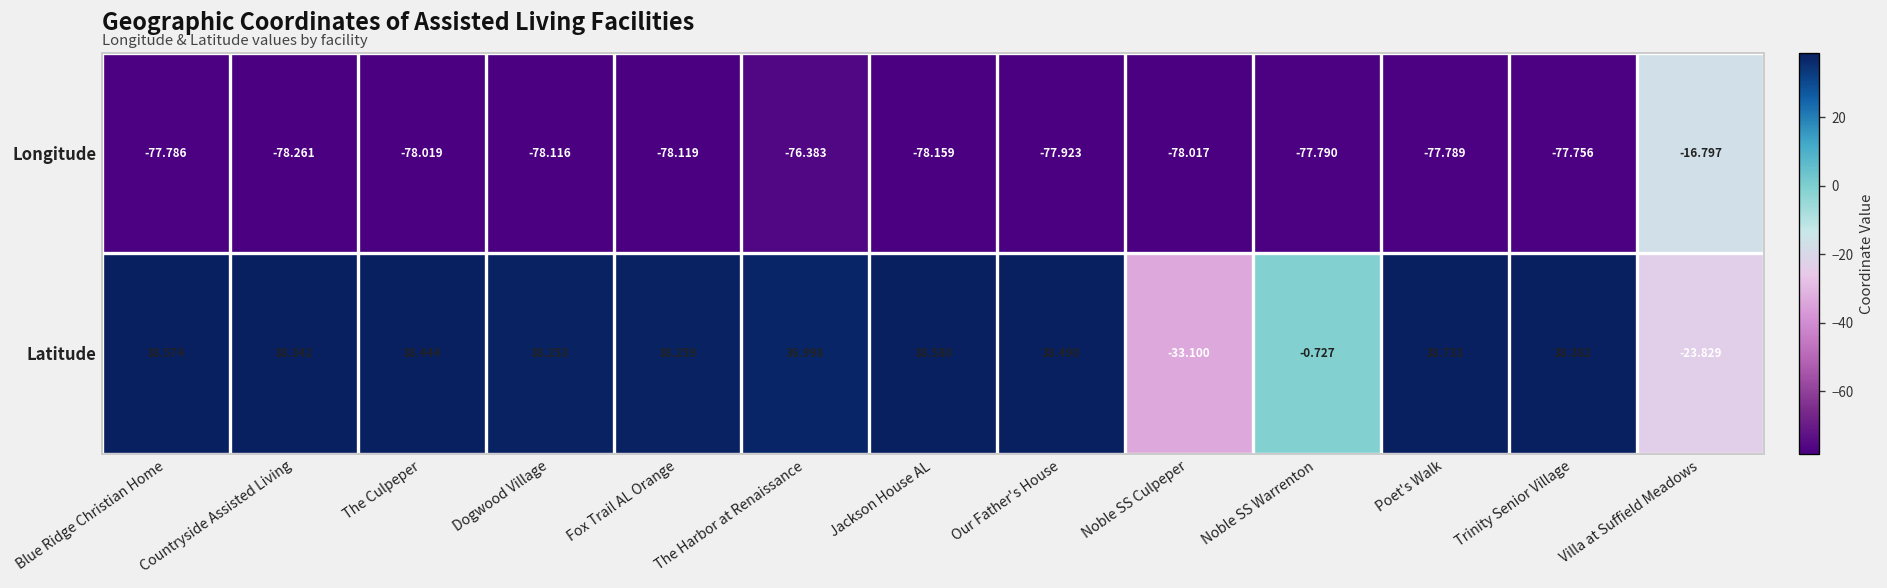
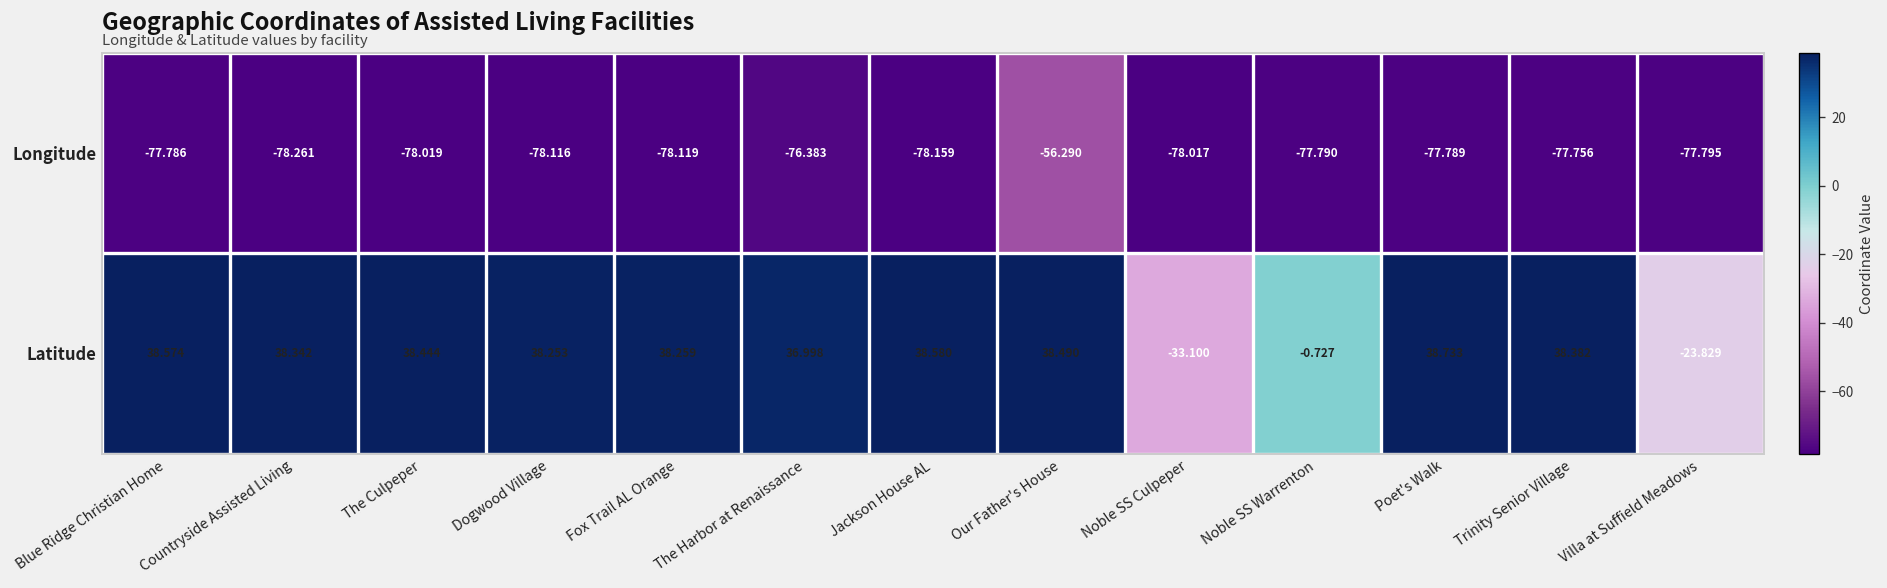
  {
    "Longitude": {
      "Blue Ridge Christian Home": -77.786,
      "Countryside Assisted Living": -78.261,
      "The Culpeper": -78.019,
      "Dogwood Village": -78.116,
      "Fox Trail AL Orange": -78.119,
      "The Harbor at Renaissance": -76.383,
      "Jackson House AL": -78.159,
-     "Our Father's House": -77.923,
+     "Our Father's House": -56.290,
      "Noble SS Culpeper": -78.017,
      "Noble SS Warrenton": -77.790,
      "Poet's Walk": -77.789,
      "Trinity Senior Village": -77.756,
-     "Villa at Suffield Meadows": -16.797
+     "Villa at Suffield Meadows": -77.795
    },
    "Latitude": {
      "Blue Ridge Christian Home": 38.574,
      "Countryside Assisted Living": 38.342,
      "The Culpeper": 38.444,
      "Dogwood Village": 38.253,
      "Fox Trail AL Orange": 38.259,
      "The Harbor at Renaissance": 36.998,
      "Jackson House AL": 38.580,
      "Our Father's House": 38.490,
      "Noble SS Culpeper": -33.100,
      "Noble SS Warrenton": -0.727,
      "Poet's Walk": 38.733,
      "Trinity Senior Village": 38.382,
      "Villa at Suffield Meadows": -23.829
    }
  }
